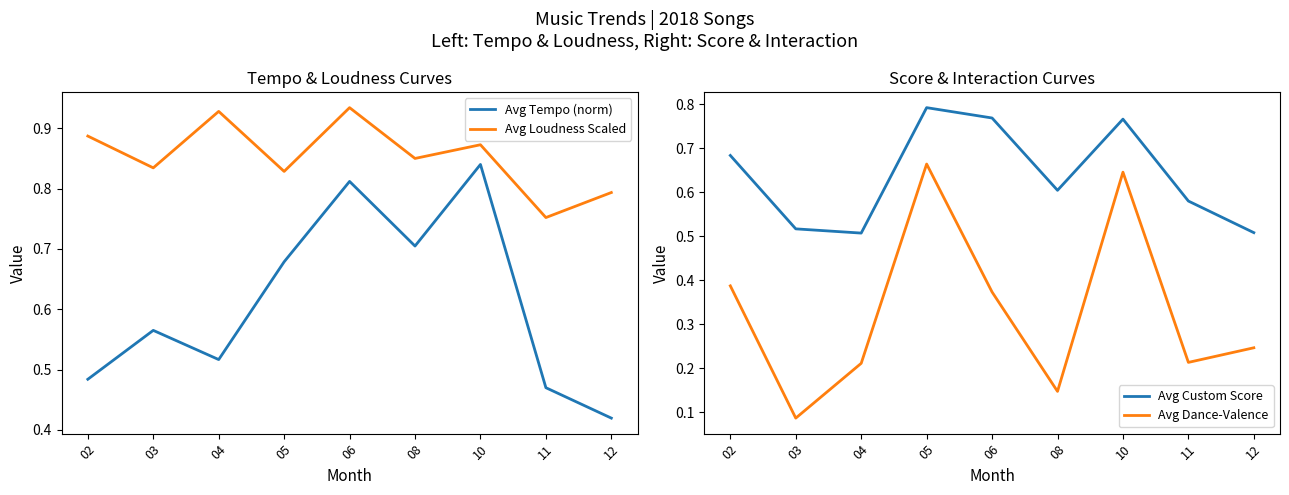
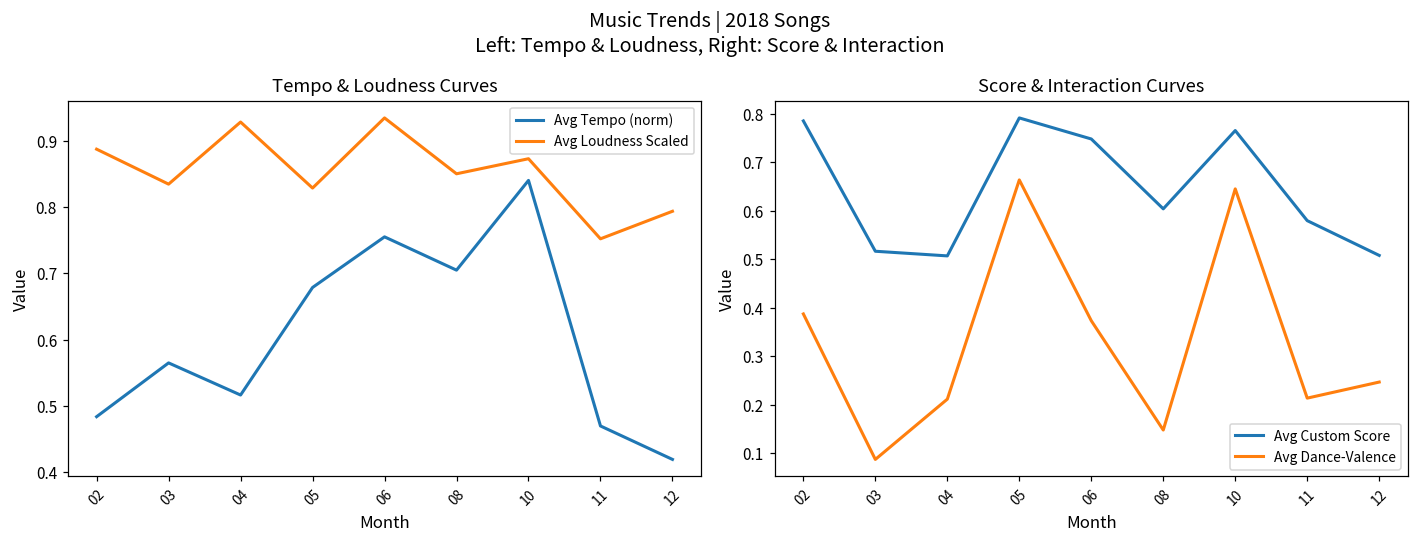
  {
    "Tempo & Loudness Curves": {
      "Avg Tempo (norm)": {
        "02": 0.48,
        "03": 0.56,
        "04": 0.52,
        "05": 0.68,
-       "06": 0.81,
+       "06": 0.75,
        "08": 0.70,
        "10": 0.84,
        "11": 0.47,
        "12": 0.42
      },
      "Avg Loudness Scaled": {
        "02": 0.89,
        "03": 0.83,
        "04": 0.93,
        "05": 0.83,
        "06": 0.93,
        "08": 0.85,
        "10": 0.87,
        "11": 0.75,
        "12": 0.79
      }
    },
    "Score & Interaction Curves": {
      "Avg Custom Score": {
-       "02": 0.68,
+       "02": 0.79,
        "03": 0.52,
        "04": 0.51,
        "05": 0.79,
-       "06": 0.77,
+       "06": 0.75,
        "08": 0.60,
        "10": 0.77,
        "11": 0.58,
        "12": 0.51
      },
      "Avg Dance-Valence": {
        "02": 0.39,
        "03": 0.09,
        "04": 0.21,
        "05": 0.66,
        "06": 0.37,
        "08": 0.15,
        "10": 0.65,
        "11": 0.21,
        "12": 0.25
      }
    }
  }
